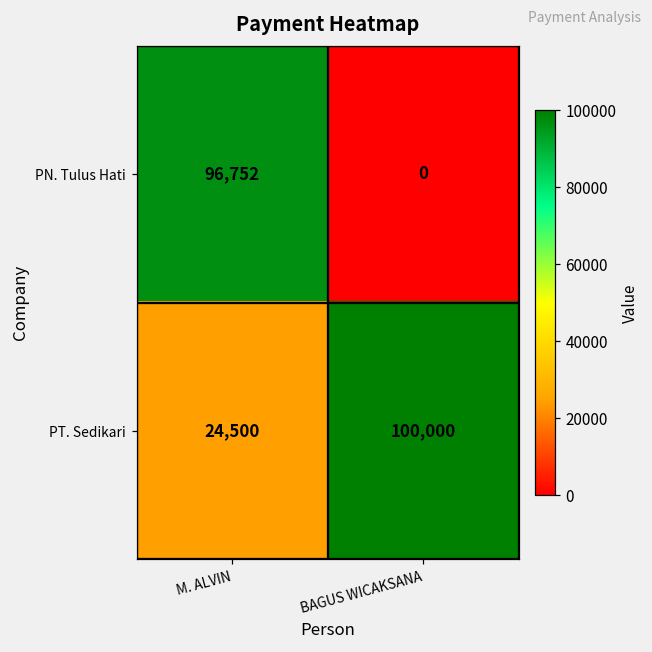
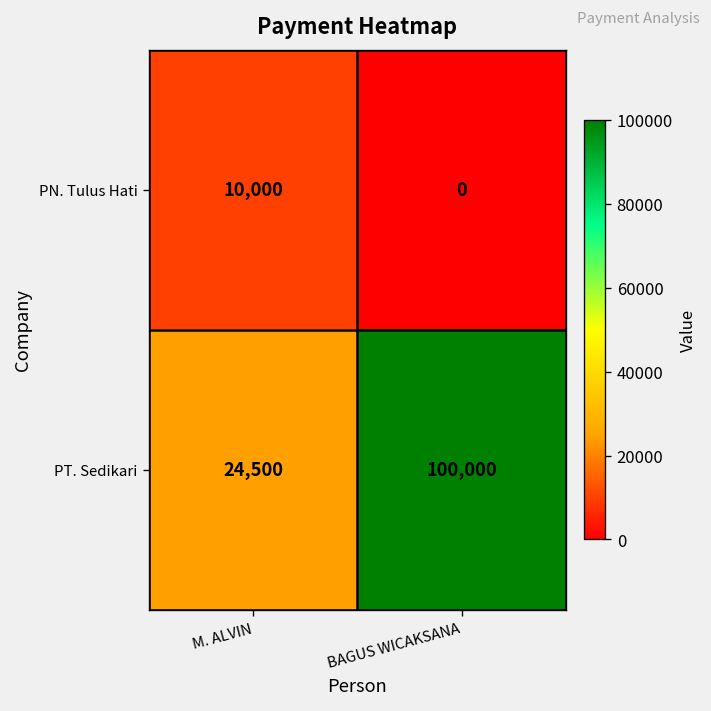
  {
    "PN. Tulus Hati": {
-     "M. ALVIN": "96,752",
+     "M. ALVIN": "10,000",
      "BAGUS WICAKSANA": "0"
    },
    "PT. Sedikari": {
      "M. ALVIN": "24,500",
      "BAGUS WICAKSANA": "100,000"
    }
  }
